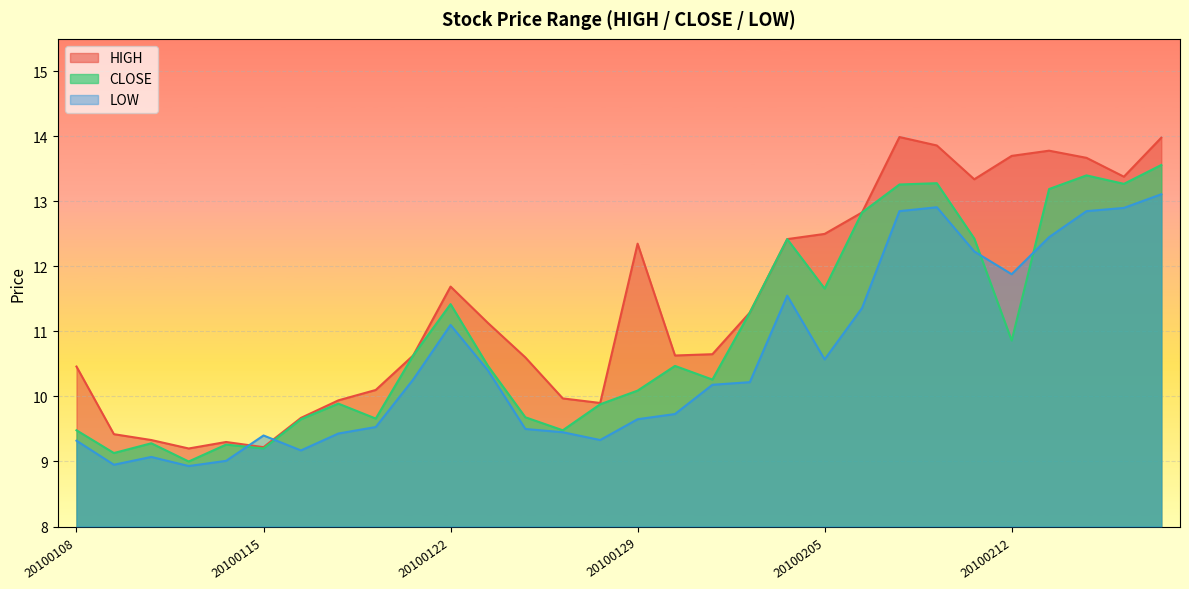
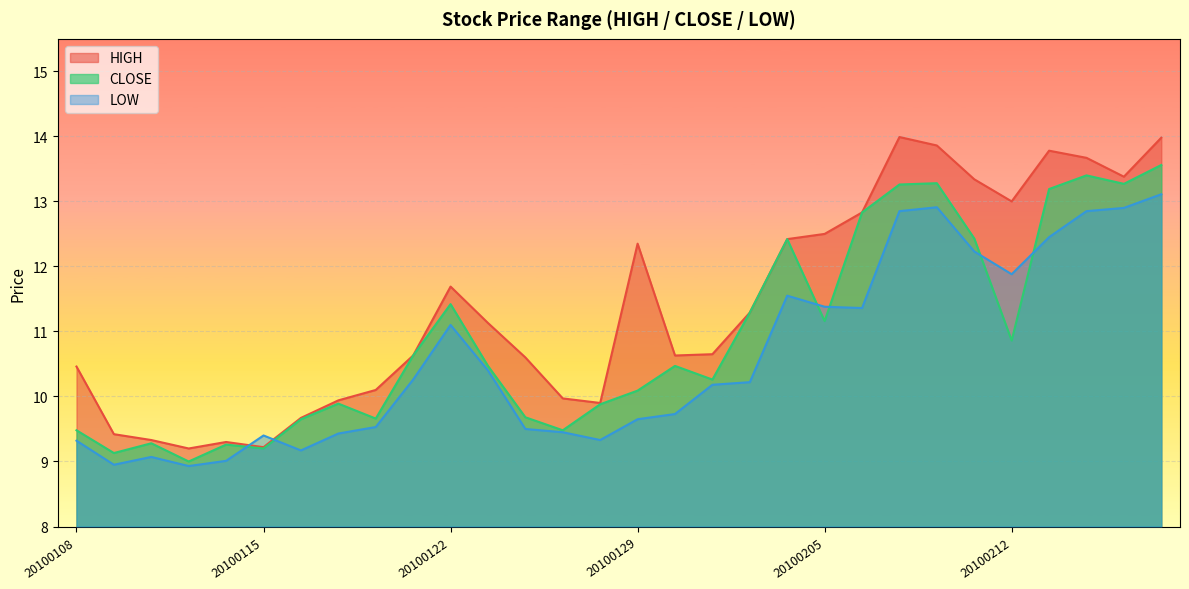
  {
    "HIGH": {
      "20100108": 10.5,
      "20100122": 11.7,
      "20100129": 12.4,
      "20100205": 12.5,
-     "20100212": 13.7
+     "20100212": 13.0
    },
    "CLOSE": {
      "20100108": 9.5,
      "20100122": 11.4,
      "20100129": 10.1,
-     "20100205": 11.7,
+     "20100205": 11.2,
      "20100212": 10.9
    },
    "LOW": {
      "20100108": 9.3,
      "20100115": 9.4,
      "20100122": 11.1,
      "20100129": 9.7,
-     "20100205": 10.6,
+     "20100205": 11.4,
      "20100212": 11.9
    }
  }
